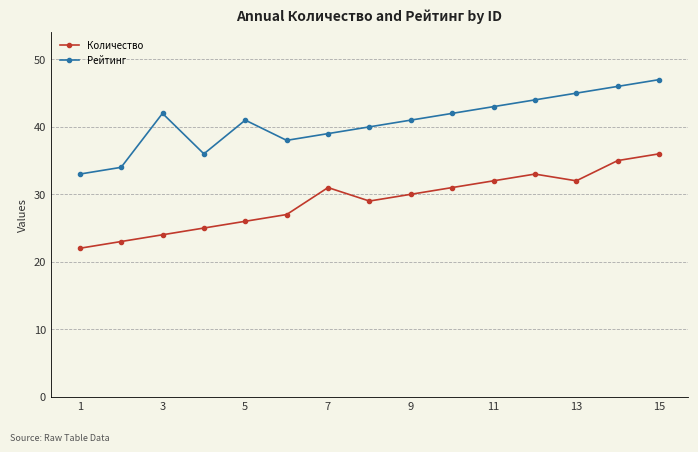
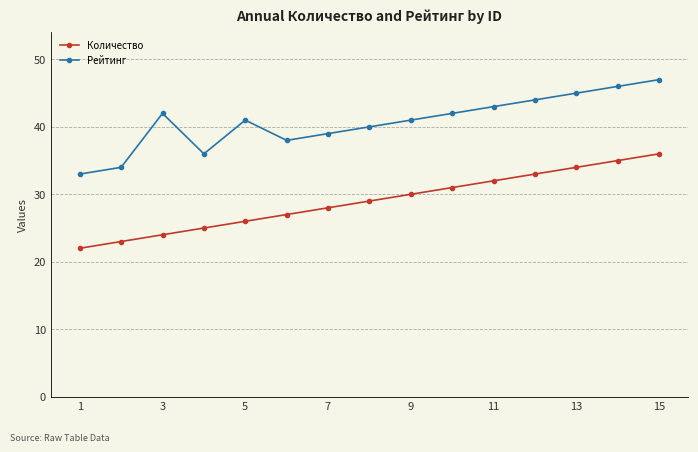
  {
    "Количество": {
      "1": 22,
      "3": 24,
      "5": 26,
-     "7": 31,
+     "7": 28,
      "9": 30,
      "11": 32,
-     "13": 32,
+     "13": 34,
      "15": 36
    },
    "Рейтинг": {
      "1": 33,
      "3": 42,
      "5": 41,
      "7": 39,
      "9": 41,
      "11": 43,
      "13": 45,
      "15": 47
    }
  }
